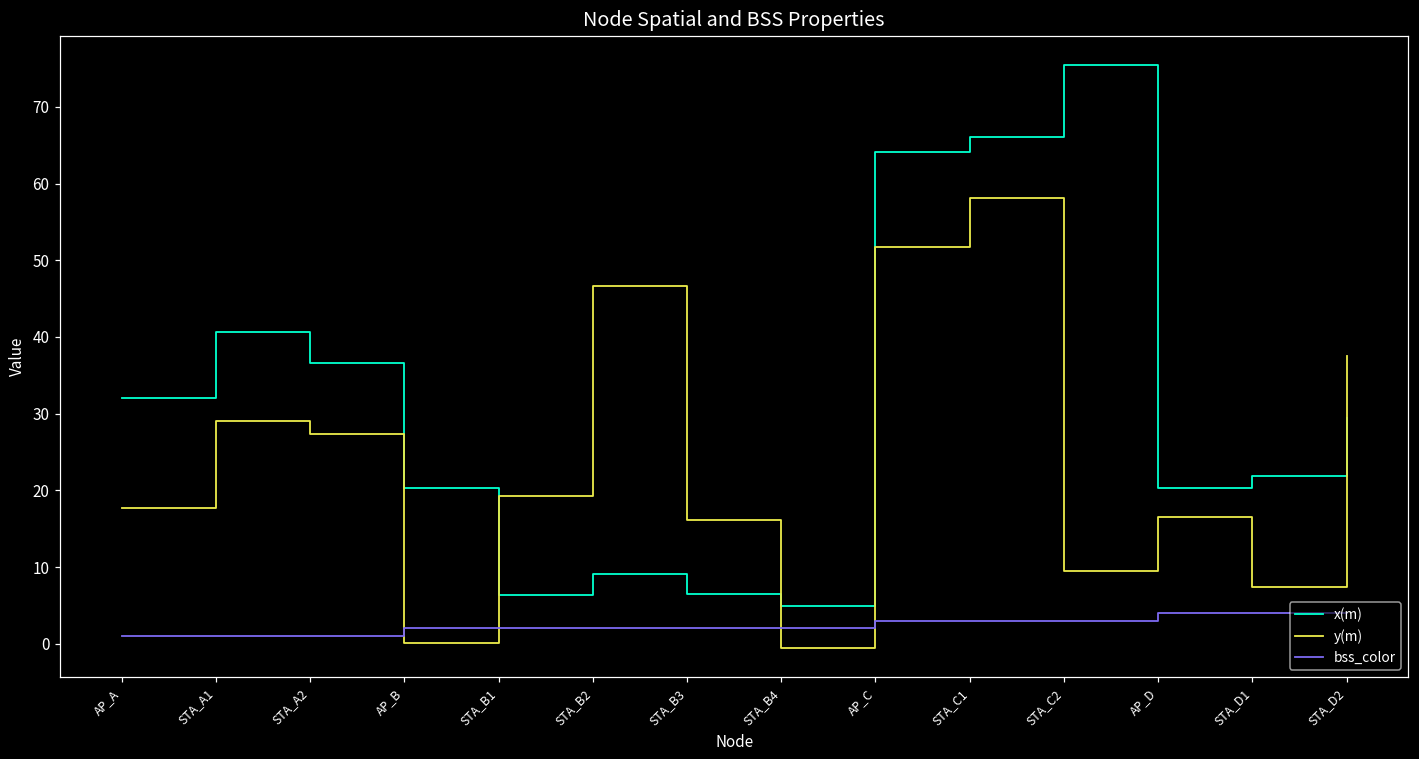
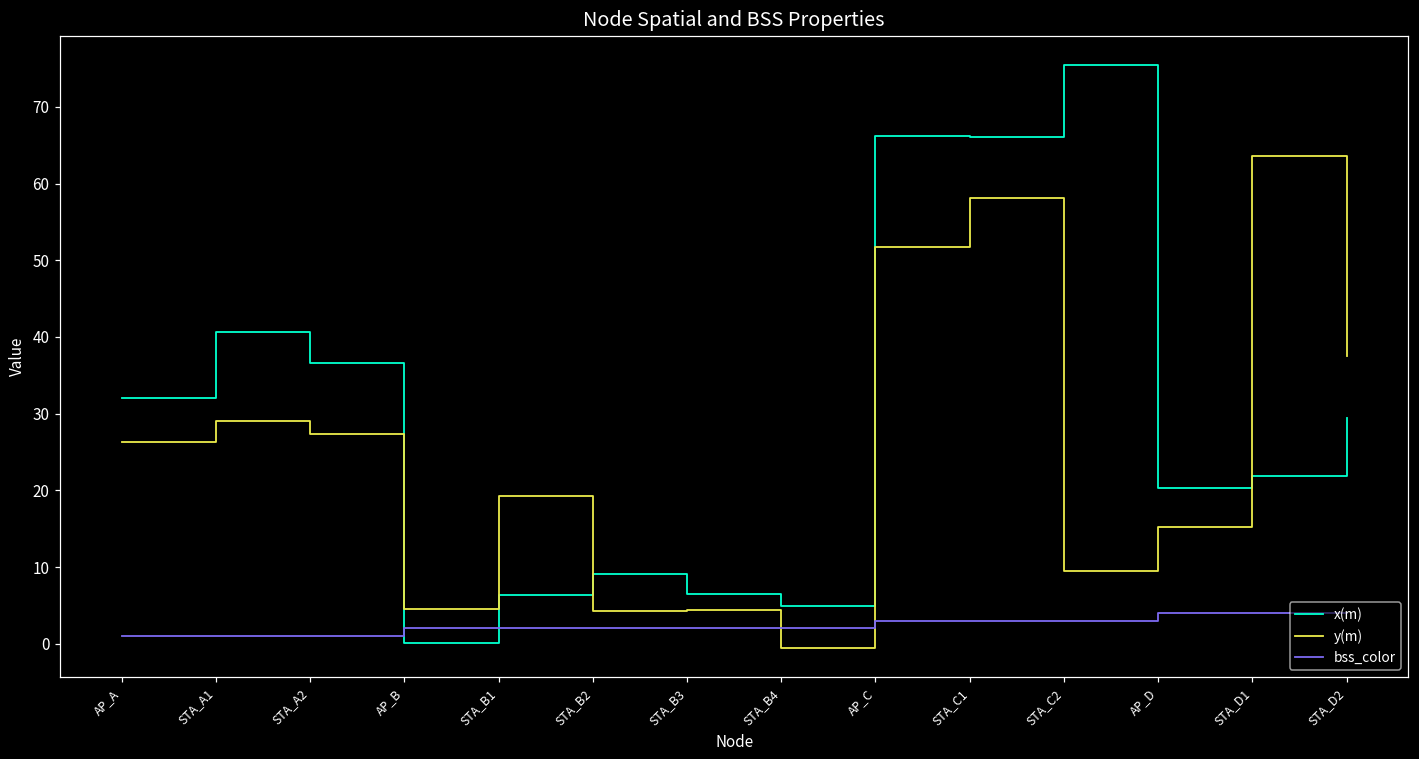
  {
    "x(m)": {
      "AP_A": 32,
      "STA_A1": 41,
      "STA_A2": 37,
-     "AP_B": 20,
+     "AP_B": 0,
      "STA_B1": 6,
      "STA_B2": 9,
      "STA_B3": 7,
      "STA_B4": 5,
-     "AP_C": 64,
+     "AP_C": 66,
      "STA_C1": 66,
      "STA_C2": 75,
      "AP_D": 20,
      "STA_D1": 22,
      "STA_D2": 29
    },
    "y(m)": {
-     "AP_A": 18,
+     "AP_A": 26,
      "STA_A1": 29,
      "STA_A2": 27,
-     "AP_B": 0,
+     "AP_B": 4,
      "STA_B1": 19,
-     "STA_B2": 47,
-     "STA_B3": 16,
+     "STA_B2": 4,
+     "STA_B3": 4,
      "STA_B4": -1,
      "AP_C": 52,
      "STA_C1": 58,
      "STA_C2": 10,
-     "AP_D": 17,
-     "STA_D1": 7,
+     "AP_D": 15,
+     "STA_D1": 64,
      "STA_D2": 37
    },
    "bss_color": {
      "AP_A": 1,
      "STA_A1": 1,
      "STA_A2": 1,
      "AP_B": 2,
      "STA_B1": 2,
      "STA_B2": 2,
      "STA_B3": 2,
      "STA_B4": 2,
      "AP_C": 3,
      "STA_C1": 3,
      "STA_C2": 3,
      "AP_D": 4,
      "STA_D1": 4
    }
  }
